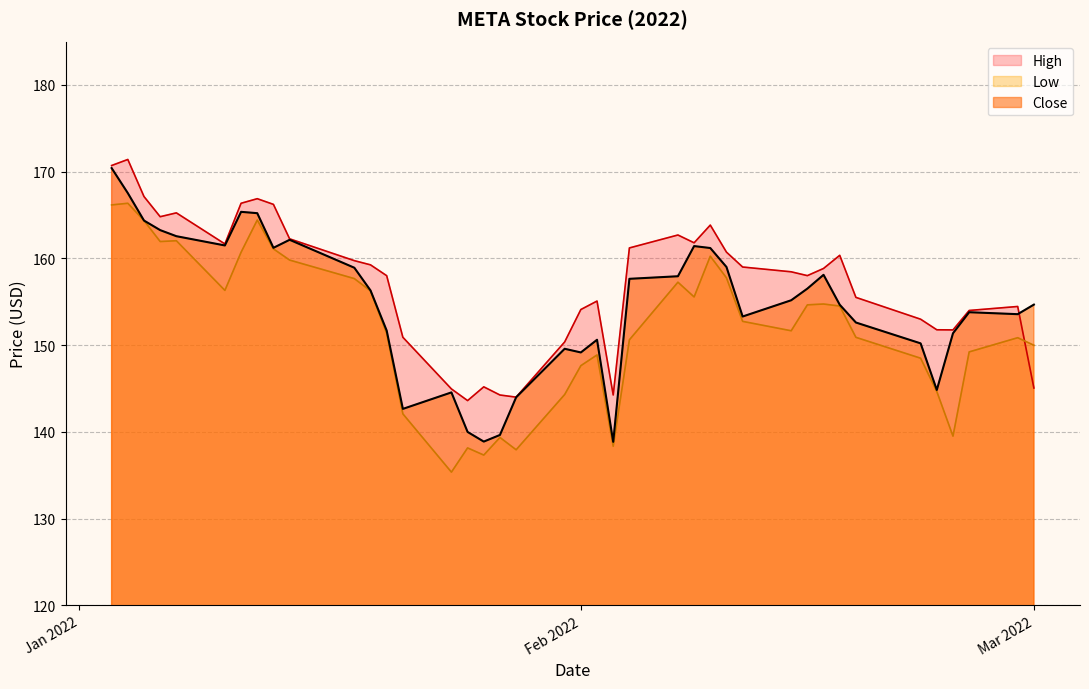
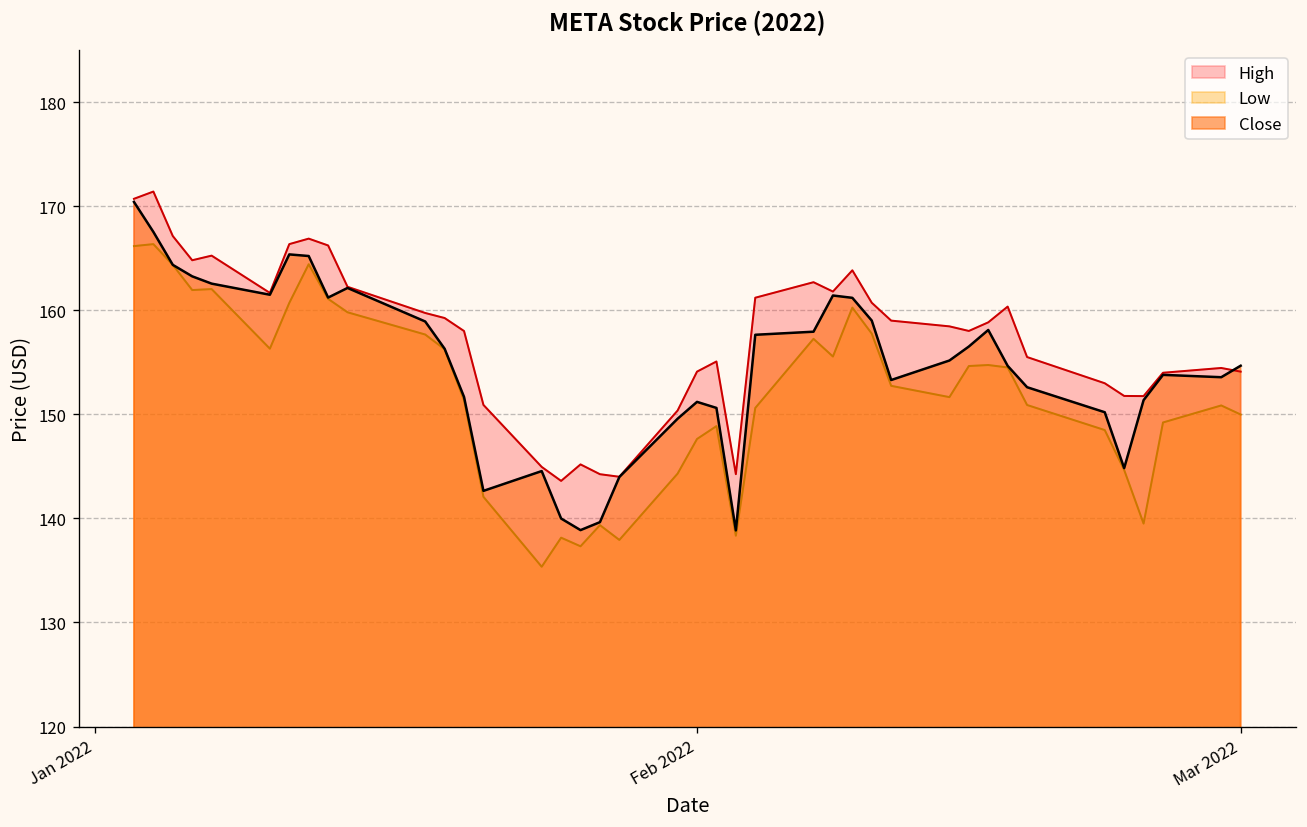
  {
    "High": {
      "Feb 2022": 154,
-     "Mar 2022": 145
+     "Mar 2022": 154
    },
    "Low": {
      "Feb 2022": 148,
      "Mar 2022": 150
    },
    "Close": {
-     "Feb 2022": 149,
+     "Feb 2022": 151,
      "Mar 2022": 155
    }
  }
